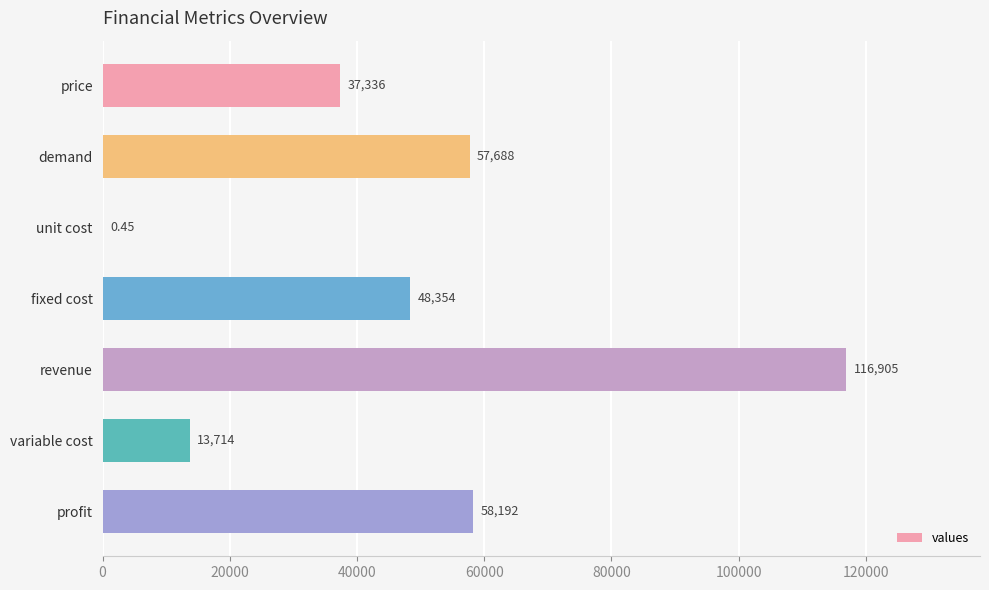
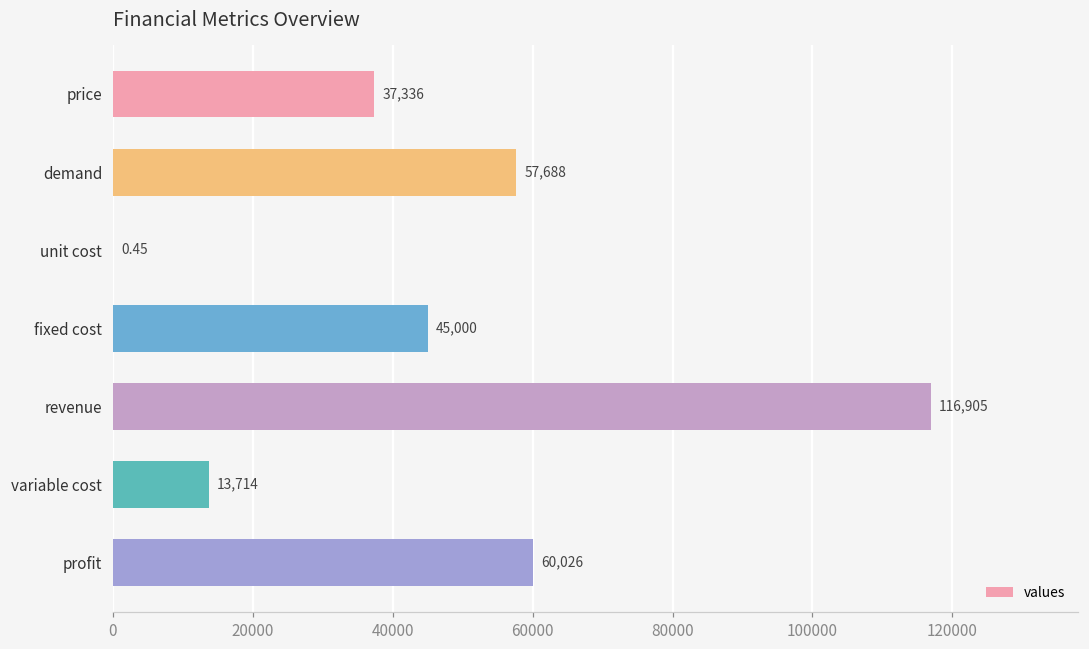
  {
    "price": "37,336",
    "demand": "57,688",
    "unit cost": "0.45",
-   "fixed cost": "48,354",
+   "fixed cost": "45,000",
    "revenue": "116,905",
    "variable cost": "13,714",
-   "profit": "58,192"
+   "profit": "60,026"
  }
